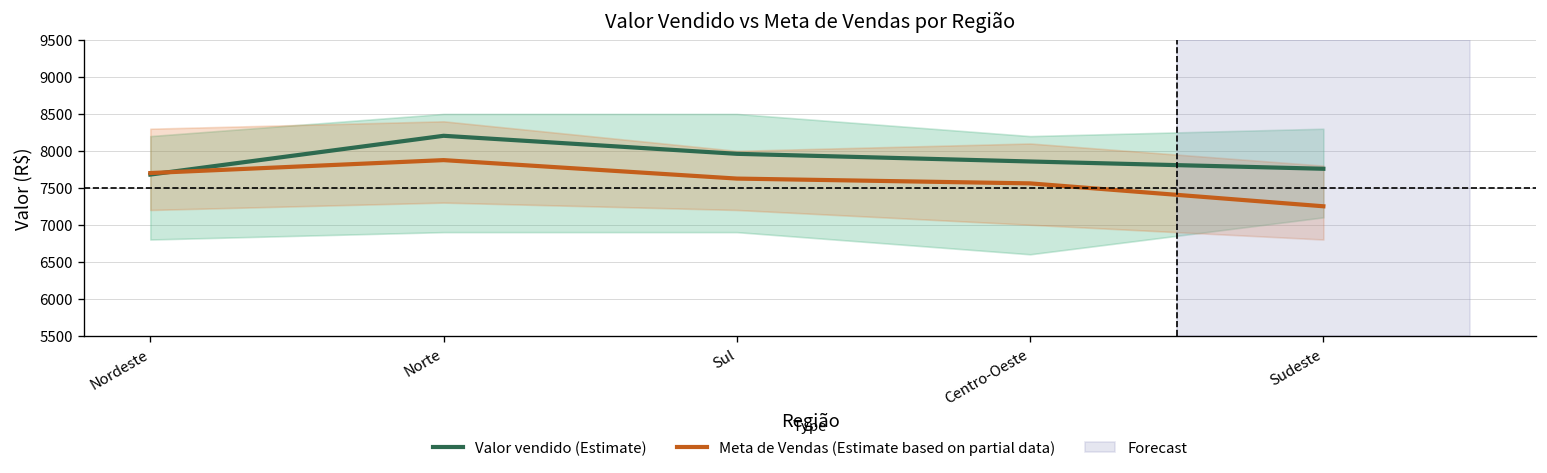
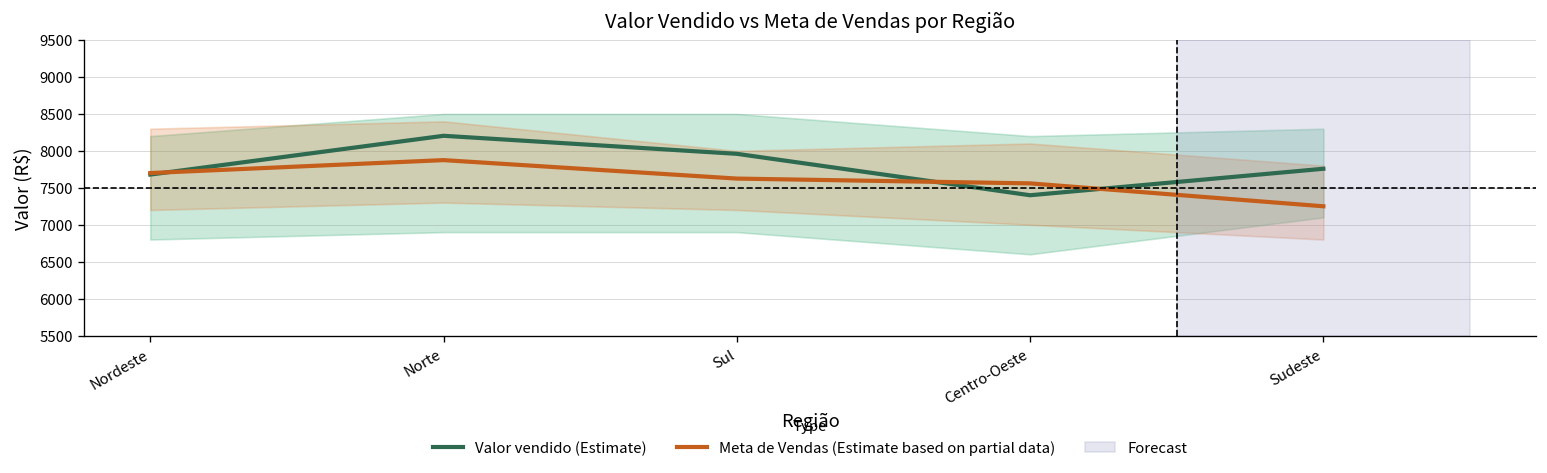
  {
    "Valor vendido (Estimate)": {
      "Norte": 8200,
-     "Centro-Oeste": 7900
+     "Centro-Oeste": 7400
    }
  }
